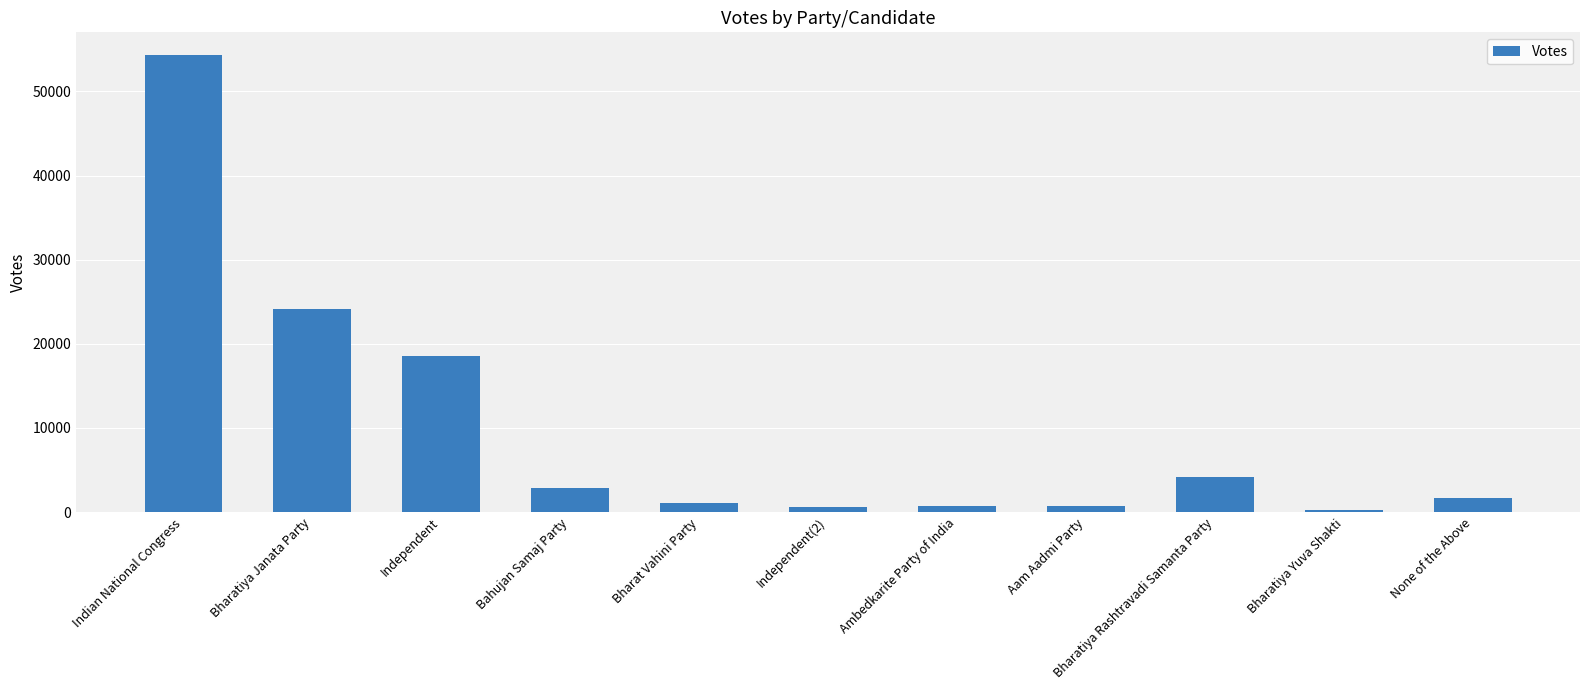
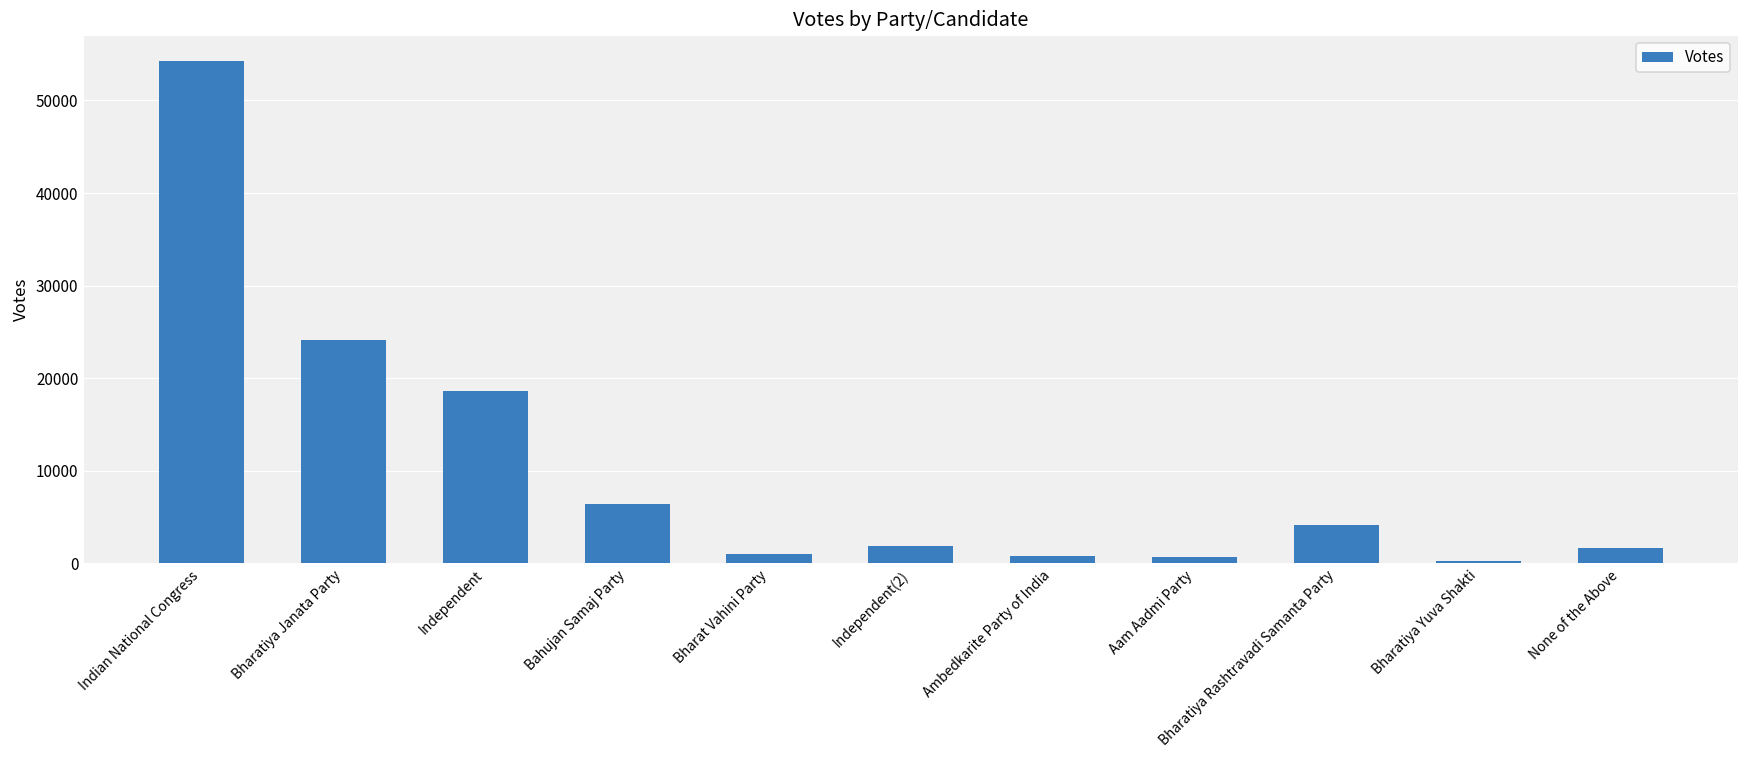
  {
    "Indian National Congress": 54000,
    "Bharatiya Janata Party": 24000,
    "Independent": 19000,
-   "Bahujan Samaj Party": 3000,
+   "Bahujan Samaj Party": 6000,
    "Bharat Vahini Party": 1000,
-   "Independent(2)": 1000,
+   "Independent(2)": 2000,
    "Ambedkarite Party of India": 1000,
    "Aam Aadmi Party": 1000,
    "Bharatiya Rashtravadi Samanta Party": 4000,
    "None of the Above": 2000
  }
